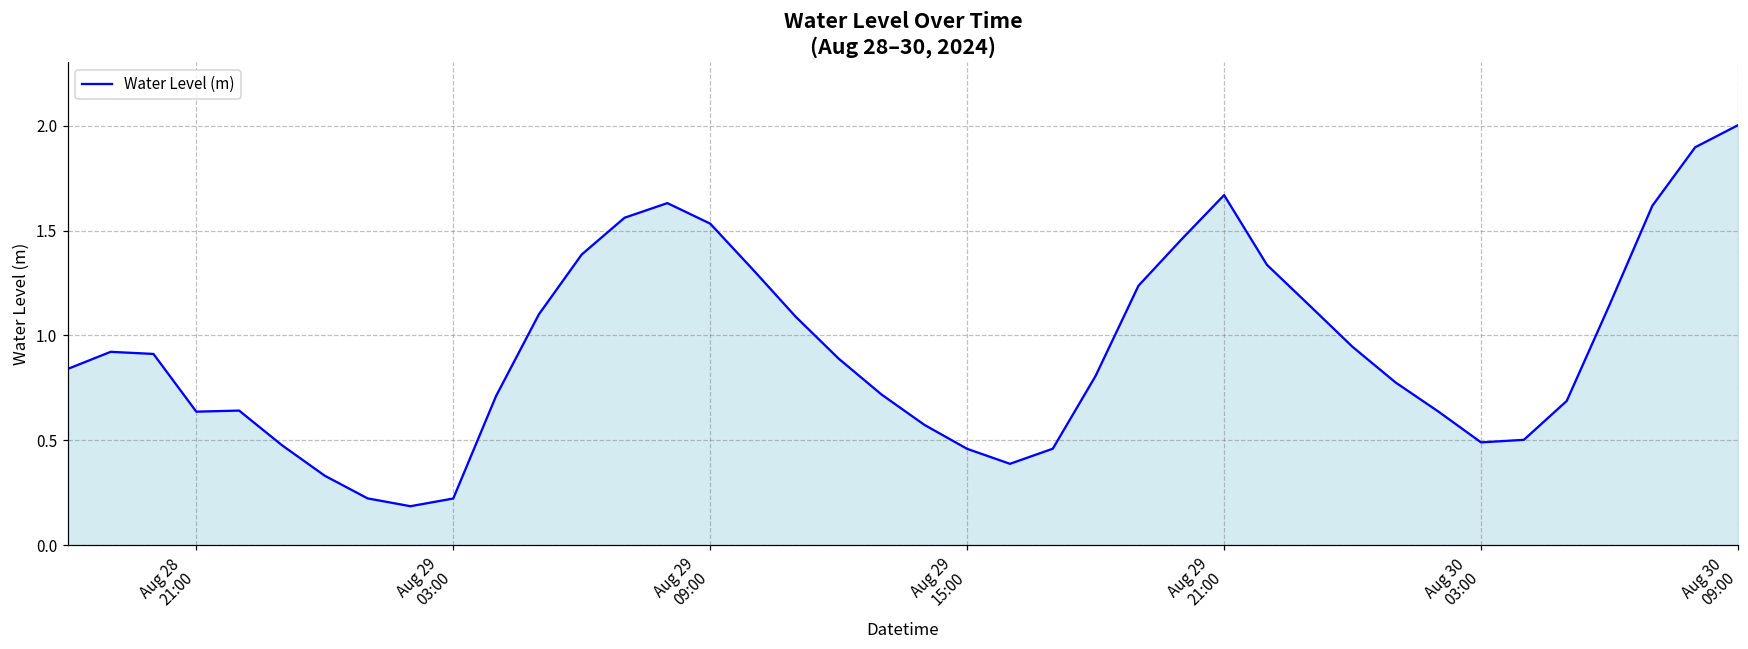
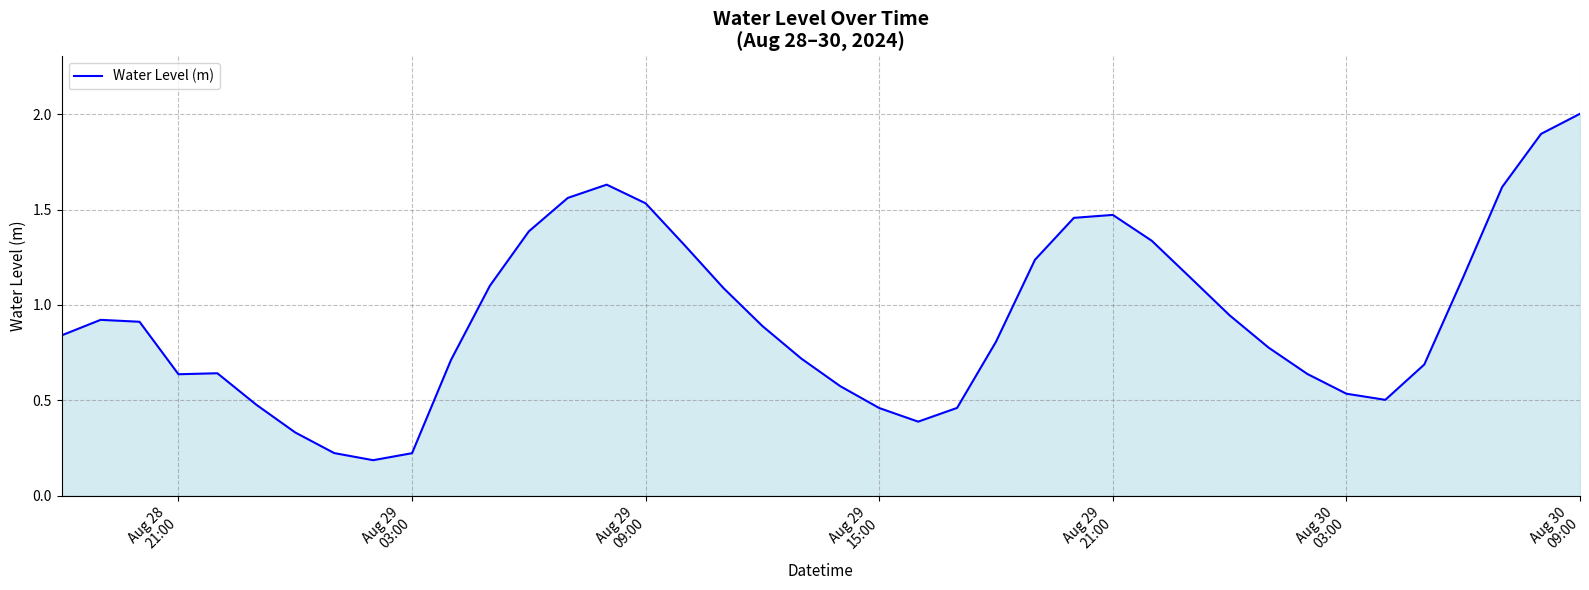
  {
    "Aug 28 21:00": 0.64,
    "Aug 29 03:00": 0.22,
    "Aug 29 09:00": 1.53,
    "Aug 29 15:00": 0.46,
-   "Aug 29 21:00": 1.67,
-   "Aug 30 03:00": 0.49,
+   "Aug 29 21:00": 1.47,
+   "Aug 30 03:00": 0.53,
    "Aug 30 09:00": 2.00
  }
